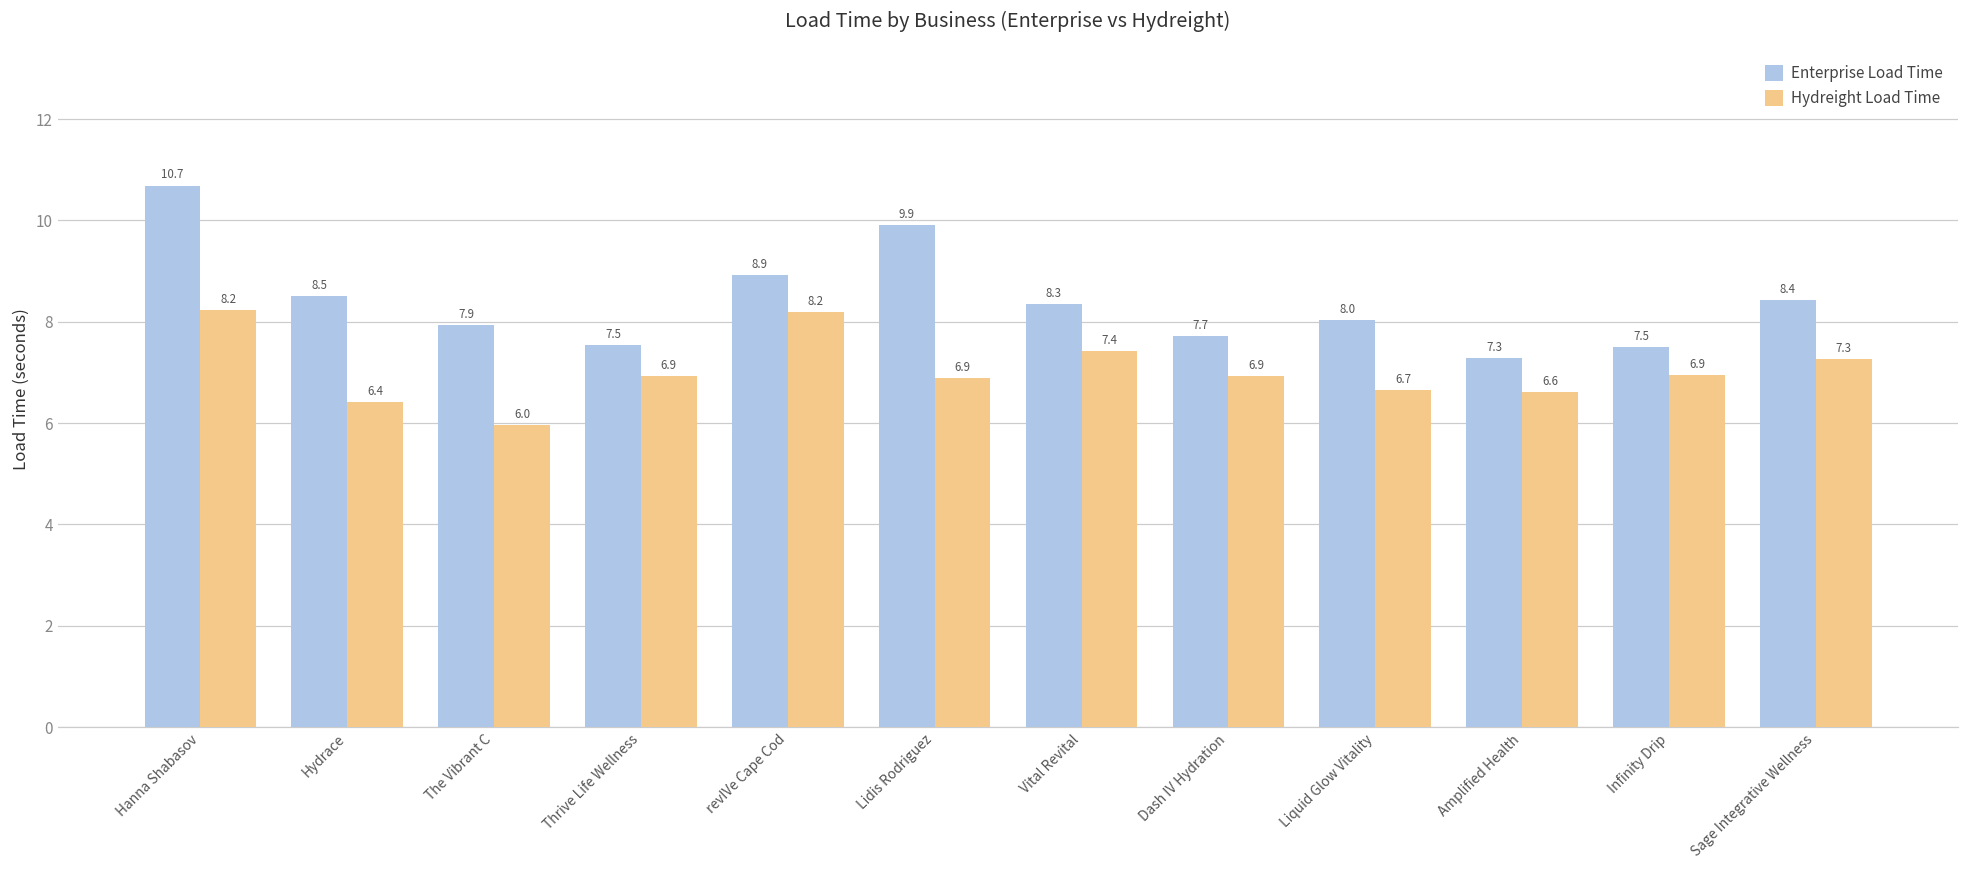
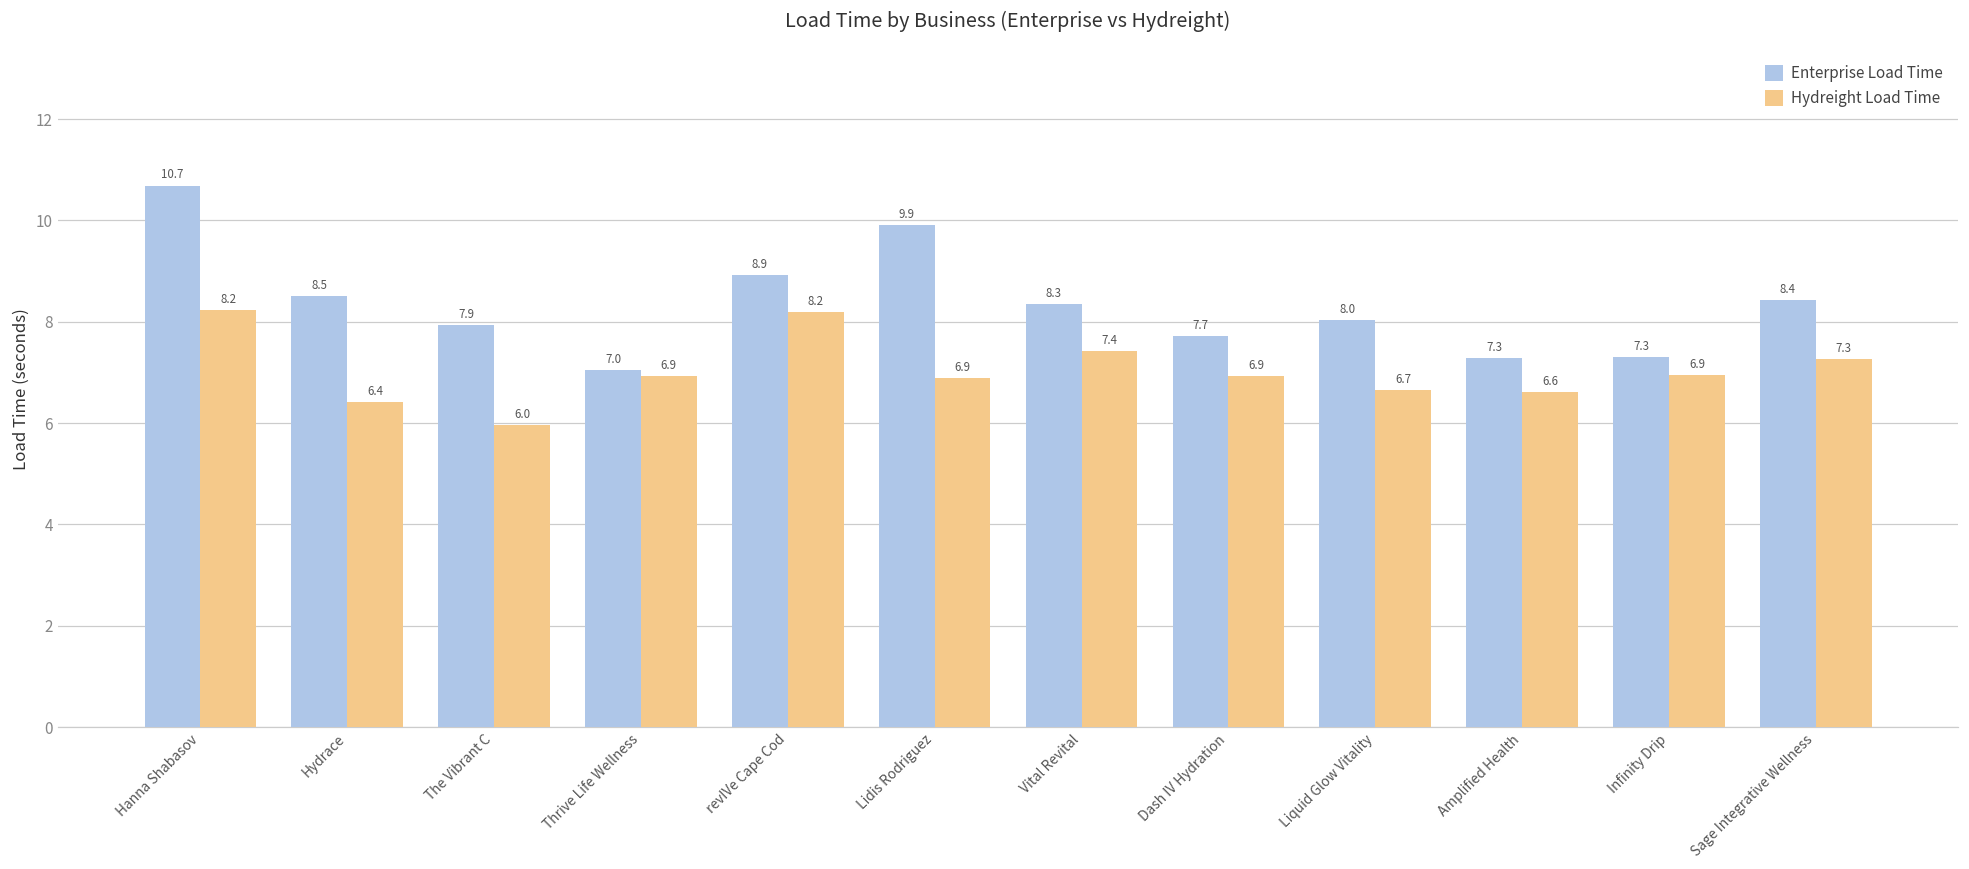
  {
    "Enterprise Load Time": {
      "Hanna Shabasov": 10.7,
      "Hydrace": 8.5,
      "The Vibrant C": 7.9,
-     "Thrive Life Wellness": 7.5,
+     "Thrive Life Wellness": 7.0,
      "revIVe Cape Cod": 8.9,
      "Lidis Rodriguez": 9.9,
      "Vital Revital": 8.3,
      "Dash IV Hydration": 7.7,
      "Liquid Glow Vitality": 8.0,
      "Amplified Health": 7.3,
-     "Infinity Drip": 7.5,
+     "Infinity Drip": 7.3,
      "Sage Integrative Wellness": 8.4
    },
    "Hydreight Load Time": {
      "Hanna Shabasov": 8.2,
      "Hydrace": 6.4,
      "The Vibrant C": 6.0,
      "Thrive Life Wellness": 6.9,
      "revIVe Cape Cod": 8.2,
      "Lidis Rodriguez": 6.9,
      "Vital Revital": 7.4,
      "Dash IV Hydration": 6.9,
      "Liquid Glow Vitality": 6.7,
      "Amplified Health": 6.6,
      "Infinity Drip": 6.9,
      "Sage Integrative Wellness": 7.3
    }
  }
